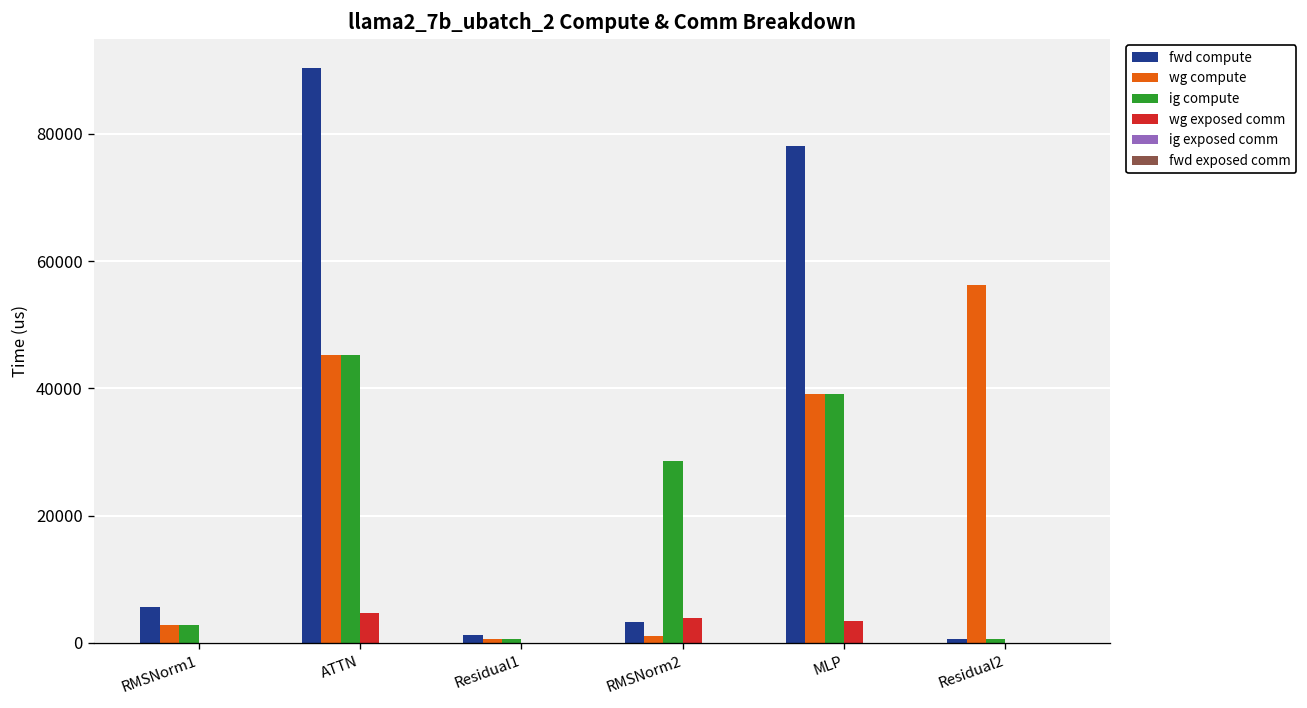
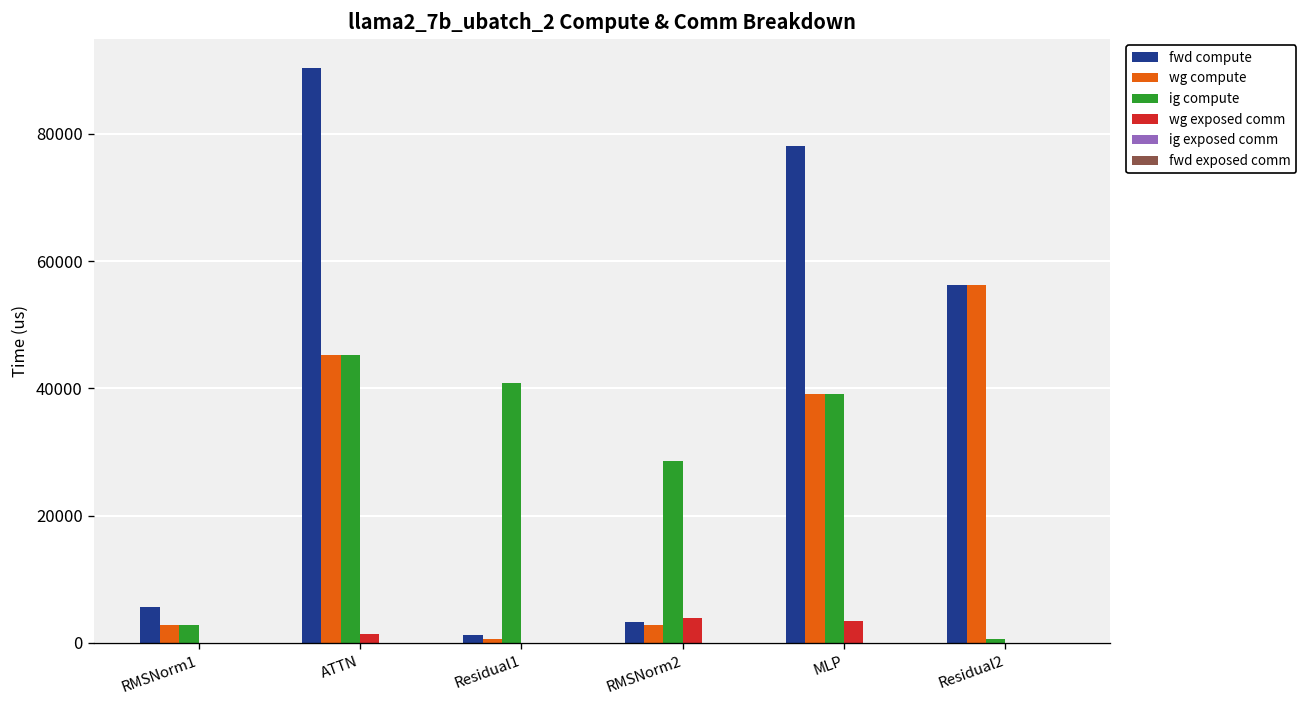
  {
    "fwd compute": {
      "RMSNorm1": 6000,
      "ATTN": 90000,
      "Residual1": 1000,
      "RMSNorm2": 3000,
      "MLP": 78000,
-     "Residual2": 1000
+     "Residual2": 56000
    },
    "wg compute": {
      "RMSNorm1": 3000,
      "ATTN": 45000,
      "Residual1": 1000,
-     "RMSNorm2": 1000,
+     "RMSNorm2": 3000,
      "MLP": 39000,
      "Residual2": 56000
    },
    "ig compute": {
      "RMSNorm1": 3000,
      "ATTN": 45000,
-     "Residual1": 1000,
+     "Residual1": 41000,
      "RMSNorm2": 29000,
      "MLP": 39000,
      "Residual2": 1000
    },
    "wg exposed comm": {
      "RMSNorm1": 0,
-     "ATTN": 5000,
+     "ATTN": 1000,
      "Residual1": 0,
      "RMSNorm2": 4000,
      "MLP": 3000,
      "Residual2": 0
    },
    "ig exposed comm": {
      "RMSNorm1": 0,
      "ATTN": 0,
      "Residual1": 0,
      "RMSNorm2": 0,
      "MLP": 0,
      "Residual2": 0
    },
    "fwd exposed comm": {
      "RMSNorm1": 0,
      "ATTN": 0,
      "Residual1": 0,
      "RMSNorm2": 0,
      "MLP": 0,
      "Residual2": 0
    }
  }
